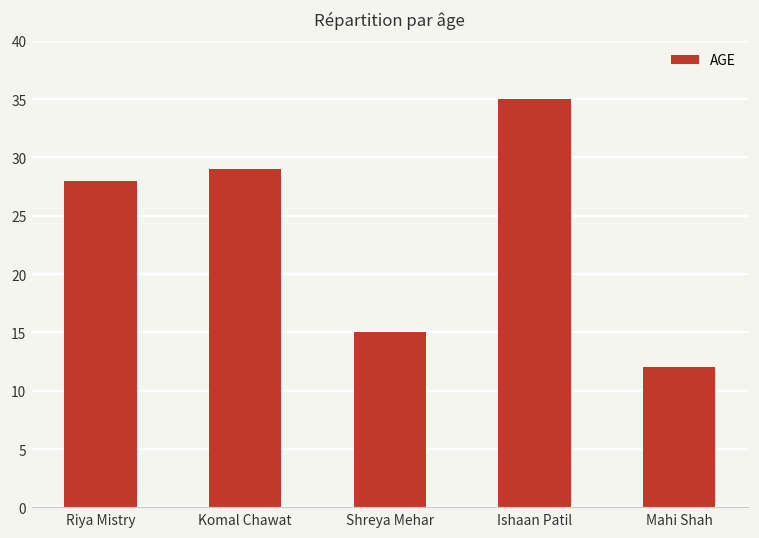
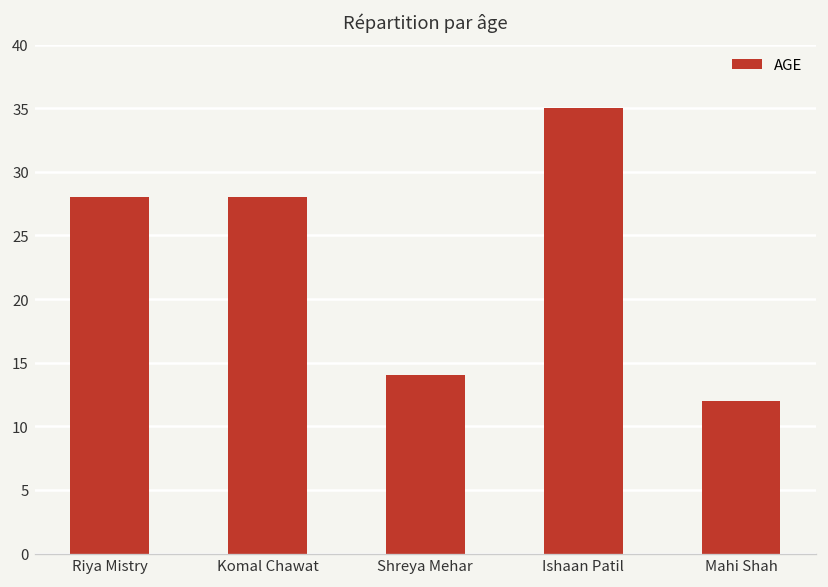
  {
    "Riya Mistry": 28,
-   "Komal Chawat": 29,
-   "Shreya Mehar": 15,
+   "Komal Chawat": 28,
+   "Shreya Mehar": 14,
    "Ishaan Patil": 35,
    "Mahi Shah": 12
  }
